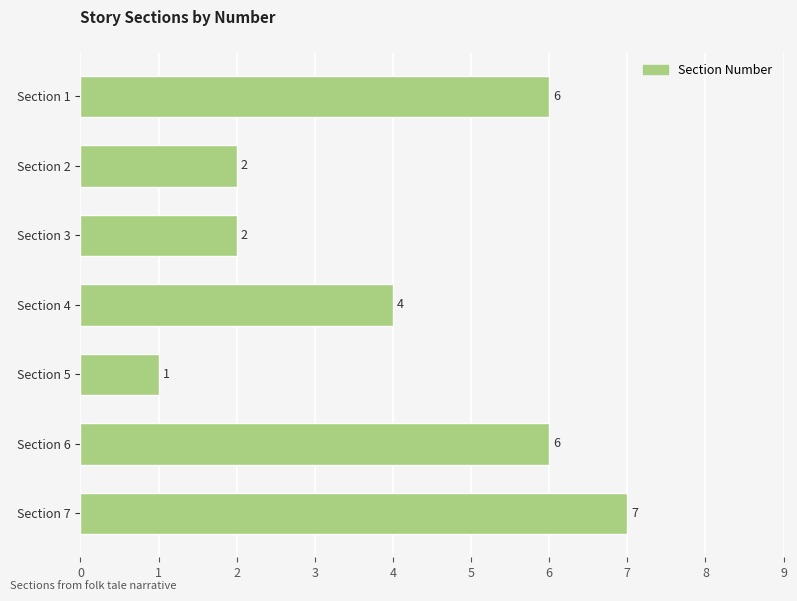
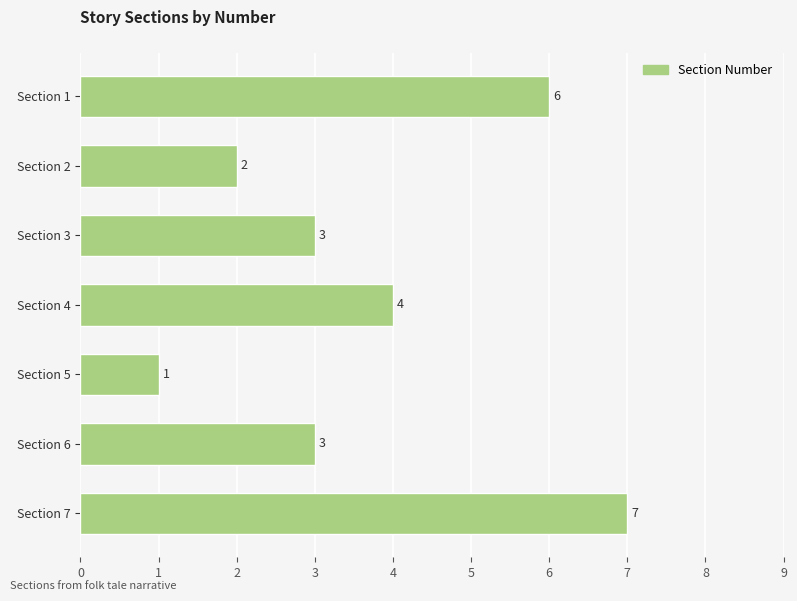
  {
    "Section 1": 6,
    "Section 2": 2,
-   "Section 3": 2,
+   "Section 3": 3,
    "Section 4": 4,
    "Section 5": 1,
-   "Section 6": 6,
+   "Section 6": 3,
    "Section 7": 7
  }
